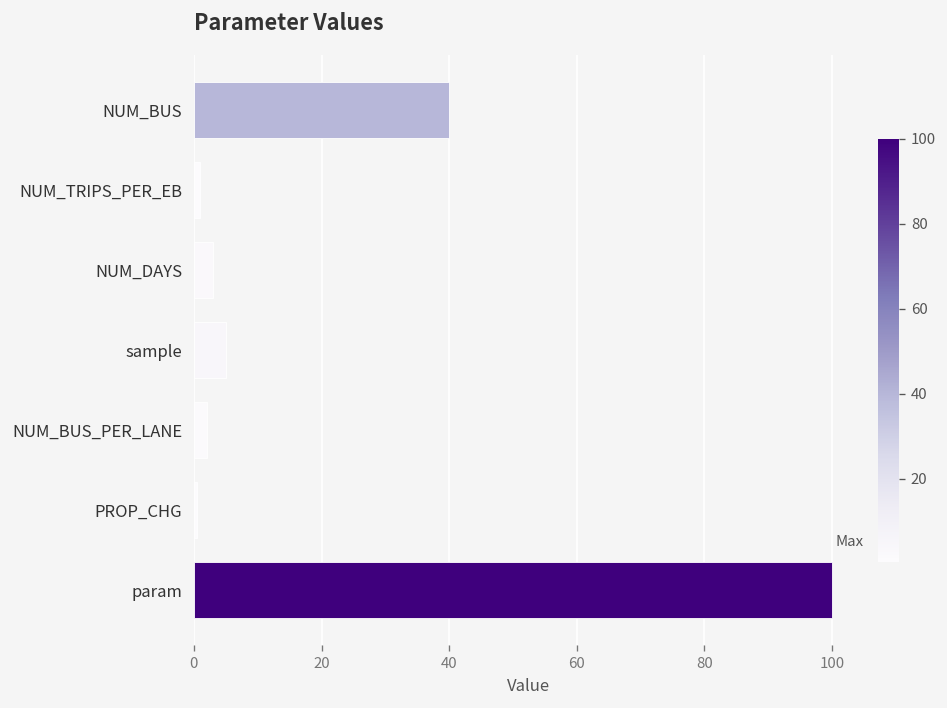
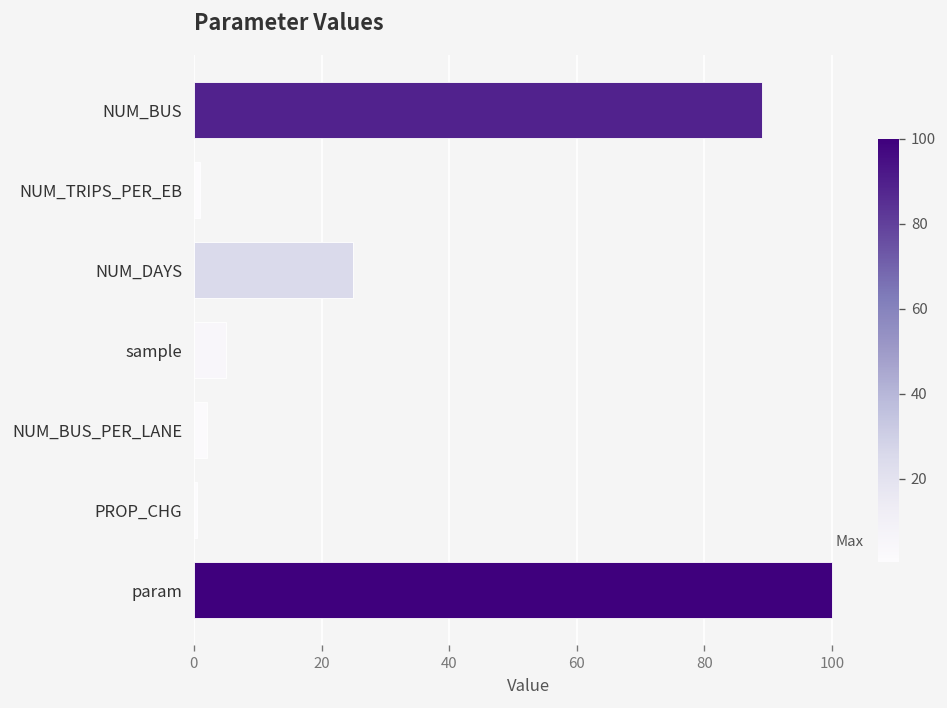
  {
-   "NUM_BUS": 40,
+   "NUM_BUS": 89,
    "NUM_TRIPS_PER_EB": 1,
-   "NUM_DAYS": 3,
+   "NUM_DAYS": 25,
    "sample": 5,
    "NUM_BUS_PER_LANE": 2,
    "PROP_CHG": 1,
    "param": 100
  }
